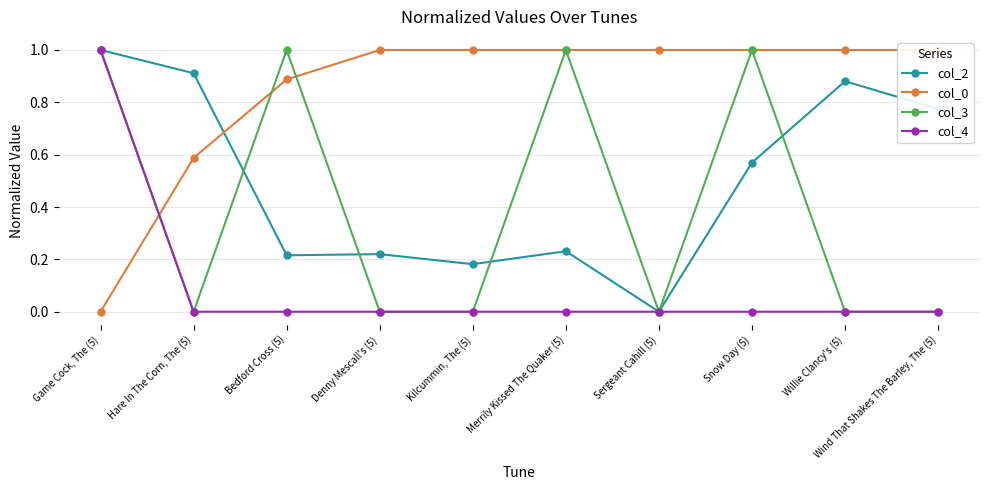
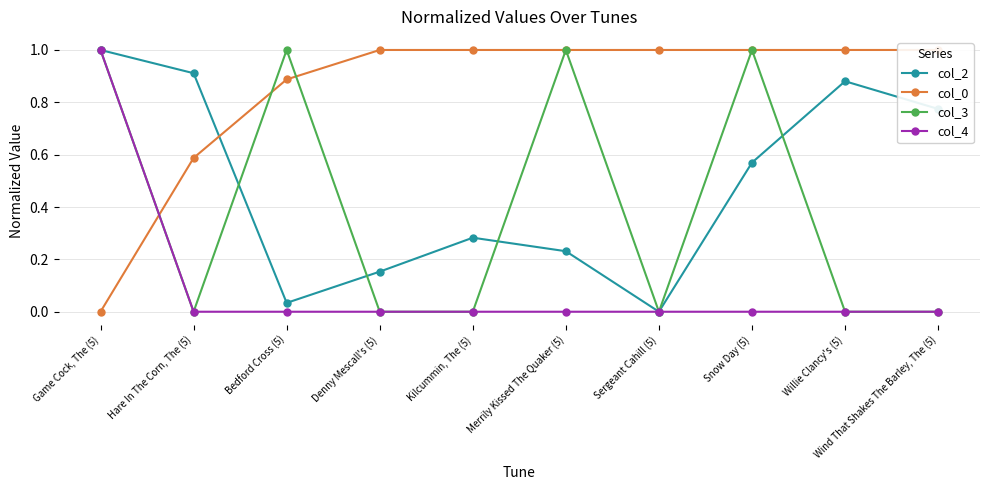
  {
    "col_2": {
      "Hare In The Corn, The (5)": 0.91,
-     "Bedford Cross (5)": 0.22,
-     "Denny Mescall's (5)": 0.22,
-     "Kilcummin, The (5)": 0.18,
+     "Bedford Cross (5)": 0.03,
+     "Denny Mescall's (5)": 0.15,
+     "Kilcummin, The (5)": 0.28,
      "Merrily Kissed The Quaker (5)": 0.23,
      "Snow Day (5)": 0.57,
      "Willie Clancy's (5)": 0.88
    },
    "col_0": {
      "Game Cock, The (5)": 0.00,
      "Hare In The Corn, The (5)": 0.59,
      "Bedford Cross (5)": 0.89,
      "Denny Mescall's (5)": 1.00,
      "Kilcummin, The (5)": 1.00,
      "Sergeant Cahill (5)": 1.00,
      "Willie Clancy's (5)": 1.00
    },
    "col_3": {
      "Bedford Cross (5)": 1.00
    },
    "col_4": {
      "Bedford Cross (5)": 0.00,
      "Merrily Kissed The Quaker (5)": 0.00,
      "Snow Day (5)": 0.00
    }
  }
